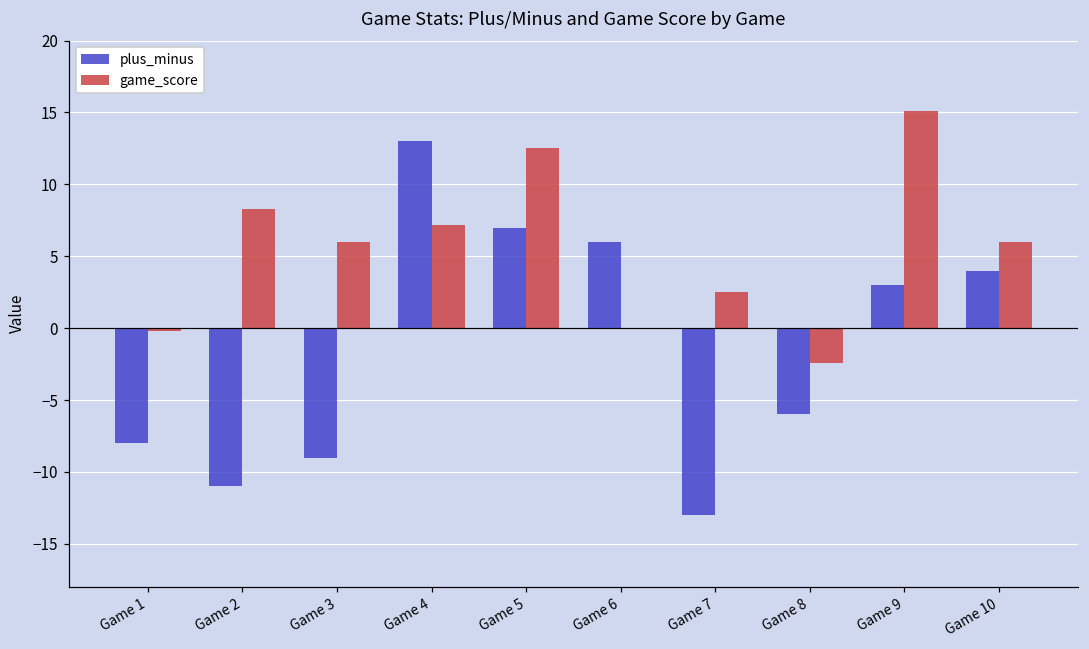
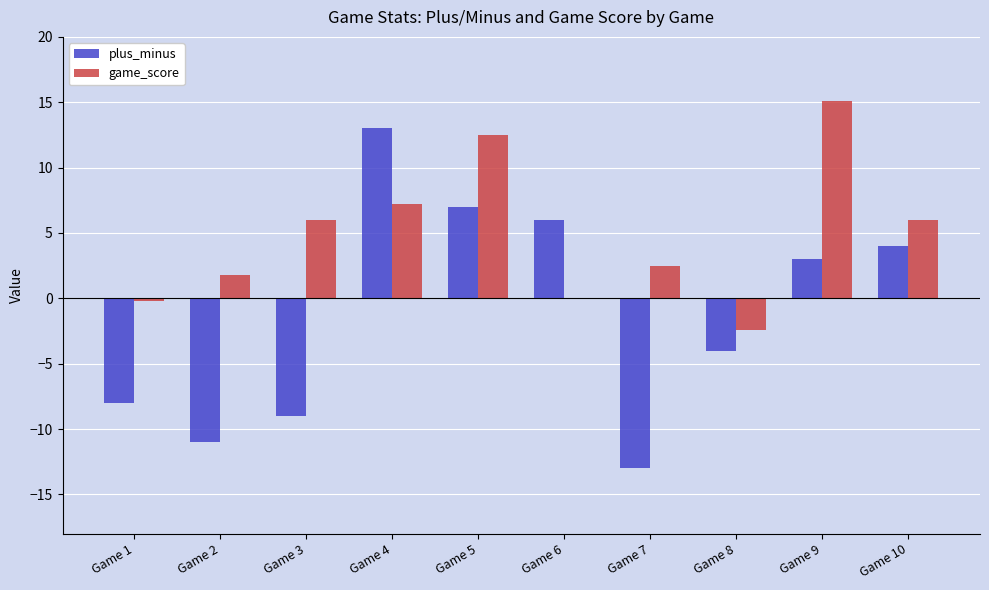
  {
    "plus_minus": {
      "Game 1": -8,
      "Game 2": -11,
      "Game 3": -9,
      "Game 4": 13,
      "Game 5": 7,
      "Game 6": 6,
      "Game 7": -13,
-     "Game 8": -6,
+     "Game 8": -4,
      "Game 9": 3,
      "Game 10": 4
    },
    "game_score": {
      "Game 1": -0.2,
-     "Game 2": 8.3,
+     "Game 2": 1.8,
      "Game 3": 6.0,
      "Game 4": 7.2,
      "Game 5": 12.5,
      "Game 6": 0.0,
      "Game 7": 2.5,
      "Game 8": -2.4,
      "Game 9": 15.1,
      "Game 10": 6.0
    }
  }
